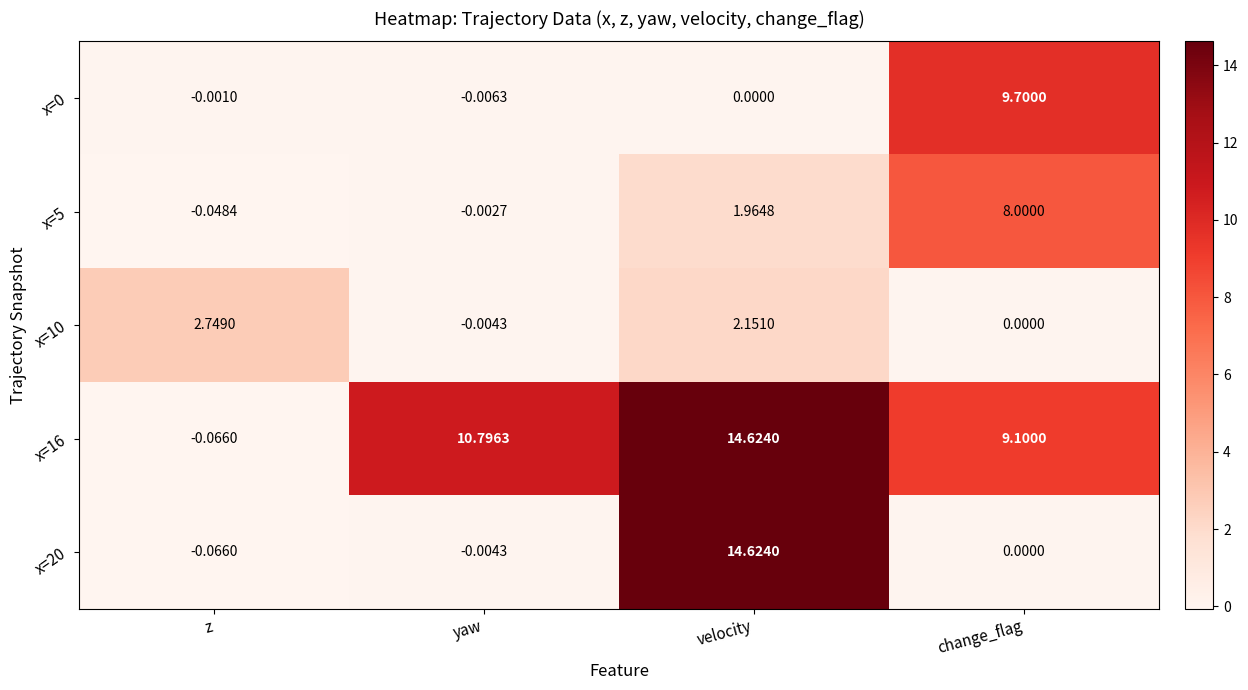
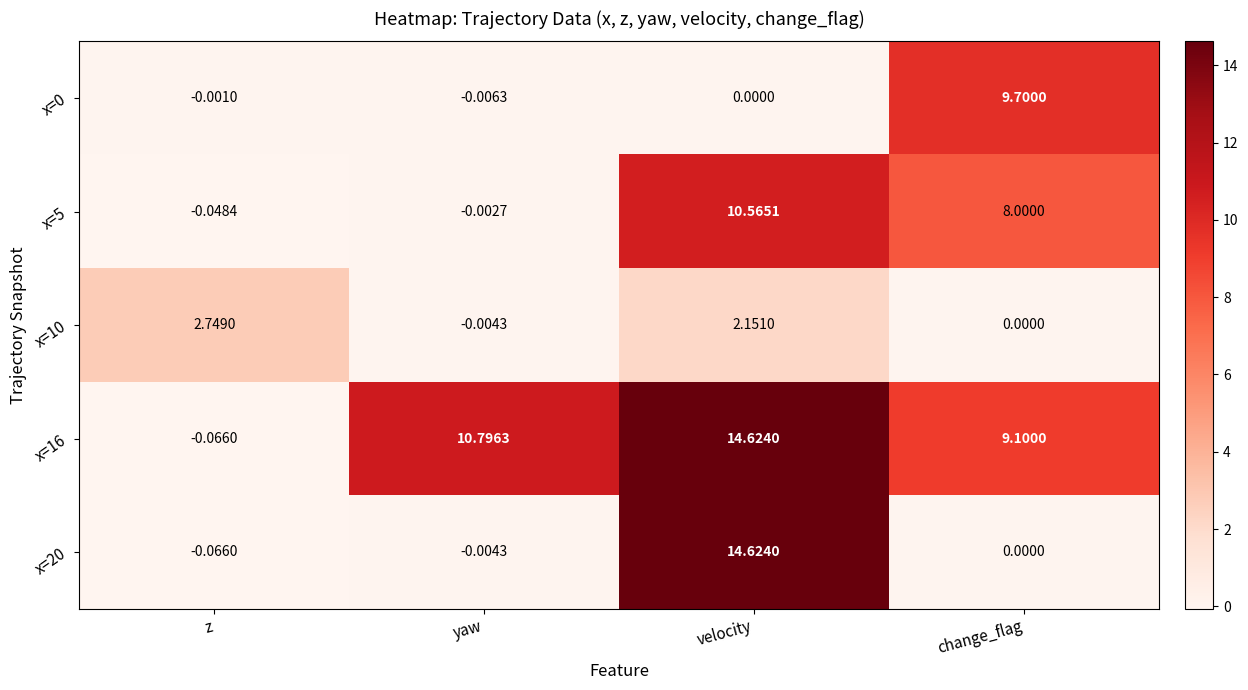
  {
    "x=0": {
      "z": -0.0010,
      "yaw": -0.0063,
      "velocity": 0.0000,
      "change_flag": 9.7000
    },
    "x=5": {
      "z": -0.0484,
      "yaw": -0.0027,
-     "velocity": 1.9648,
+     "velocity": 10.5651,
      "change_flag": 8.0000
    },
    "x=10": {
      "z": 2.7490,
      "yaw": -0.0043,
      "velocity": 2.1510,
      "change_flag": 0.0000
    },
    "x=16": {
      "z": -0.0660,
      "yaw": 10.7963,
      "velocity": 14.6240,
      "change_flag": 9.1000
    },
    "x=20": {
      "z": -0.0660,
      "yaw": -0.0043,
      "velocity": 14.6240,
      "change_flag": 0.0000
    }
  }
